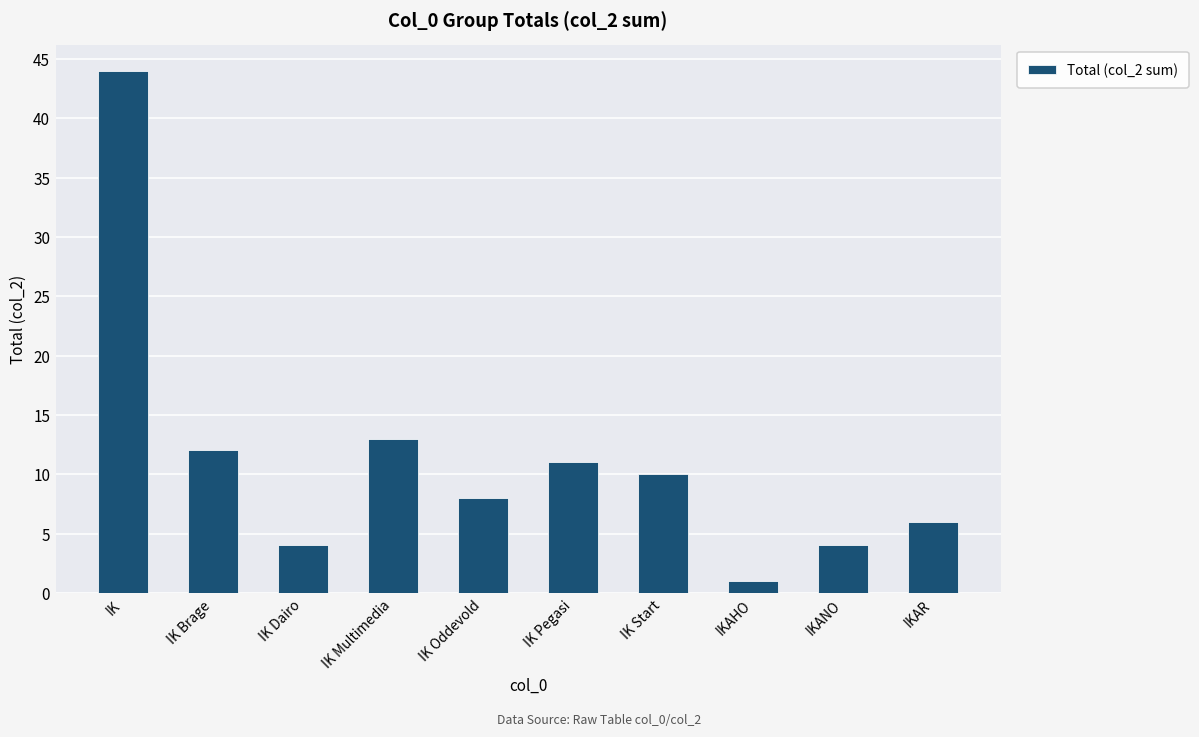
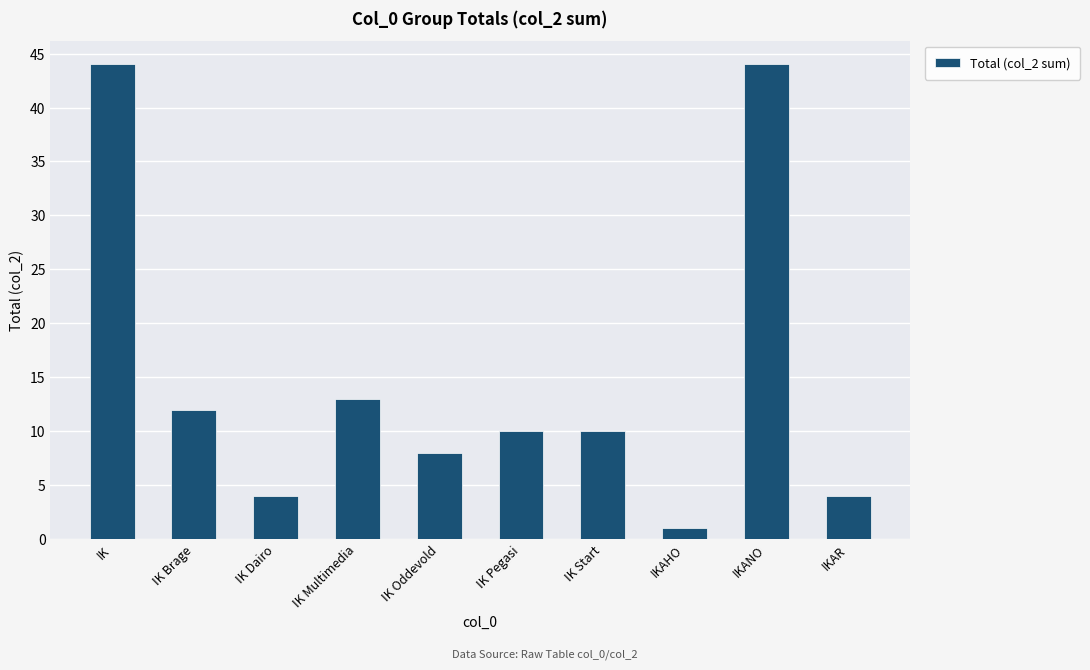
  {
    "IK": 44,
    "IK Brage": 12,
    "IK Dairo": 4,
    "IK Multimedia": 13,
    "IK Oddevold": 8,
-   "IK Pegasi": 11,
+   "IK Pegasi": 10,
    "IK Start": 10,
    "IKAHO": 1,
-   "IKANO": 4,
-   "IKAR": 6
+   "IKANO": 44,
+   "IKAR": 4
  }
